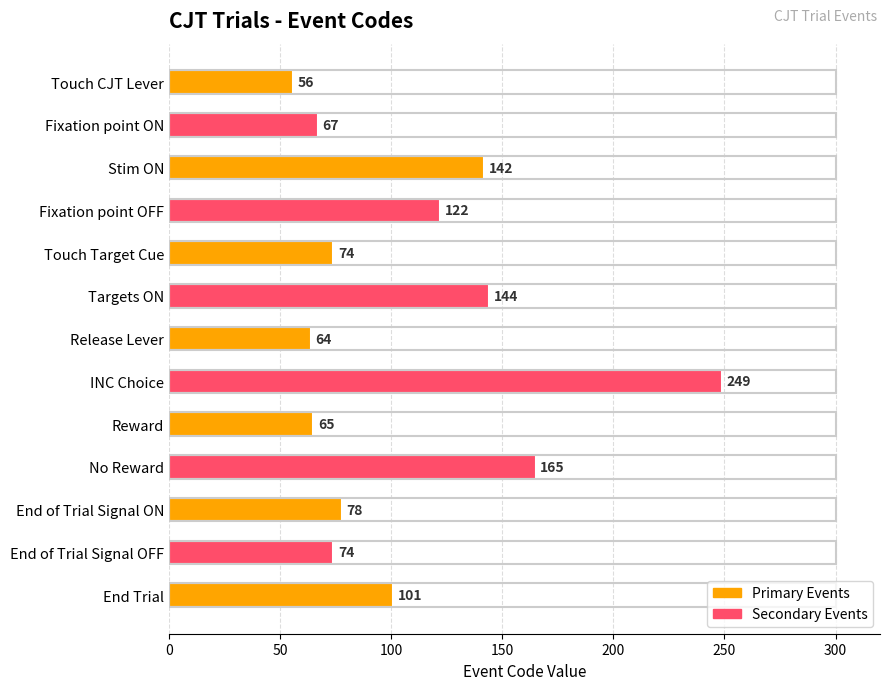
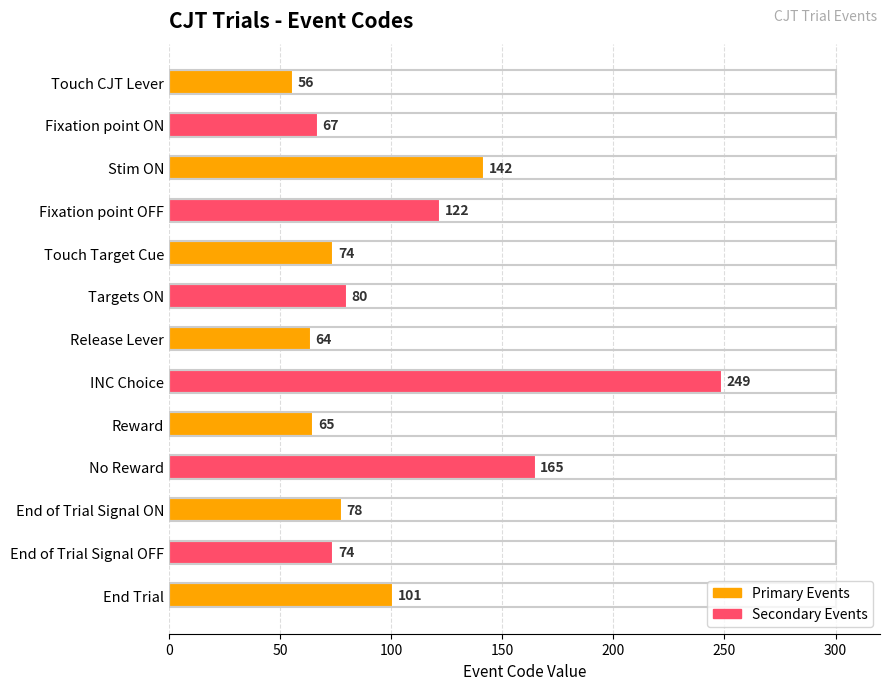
  {
    "Touch CJT Lever": 56,
    "Fixation point ON": 67,
    "Stim ON": 142,
    "Fixation point OFF": 122,
    "Touch Target Cue": 74,
-   "Targets ON": 144,
+   "Targets ON": 80,
    "Release Lever": 64,
    "INC Choice": 249,
    "Reward": 65,
    "No Reward": 165,
    "End of Trial Signal ON": 78,
    "End of Trial Signal OFF": 74,
    "End Trial": 101
  }
